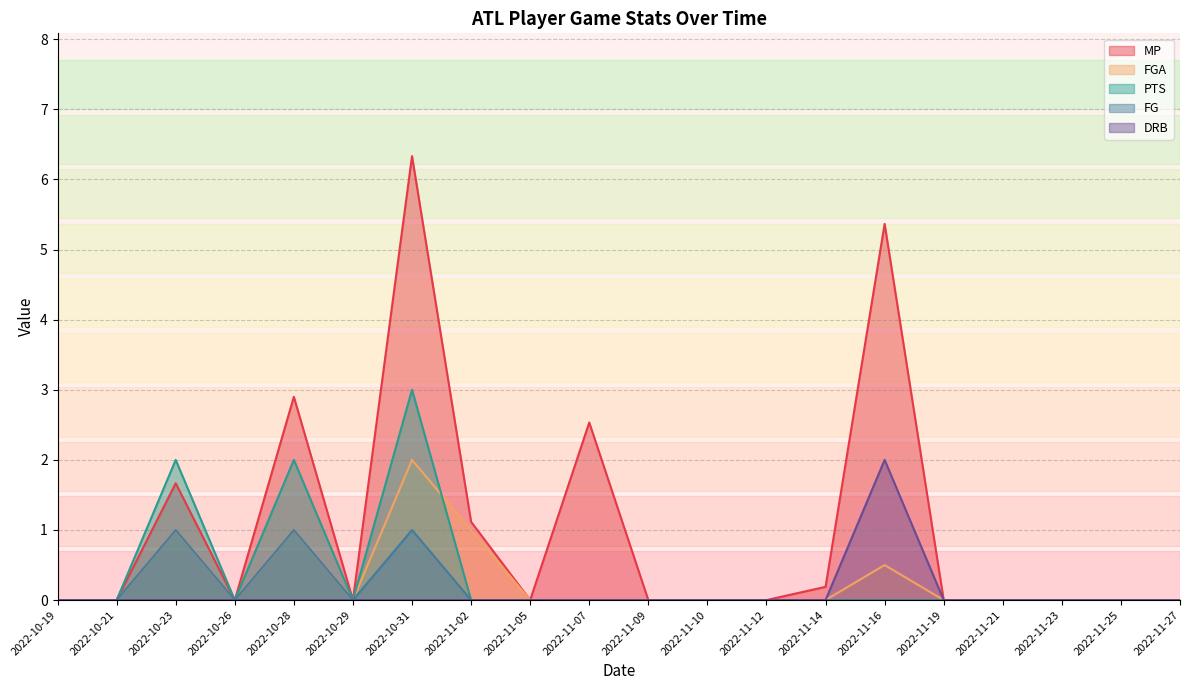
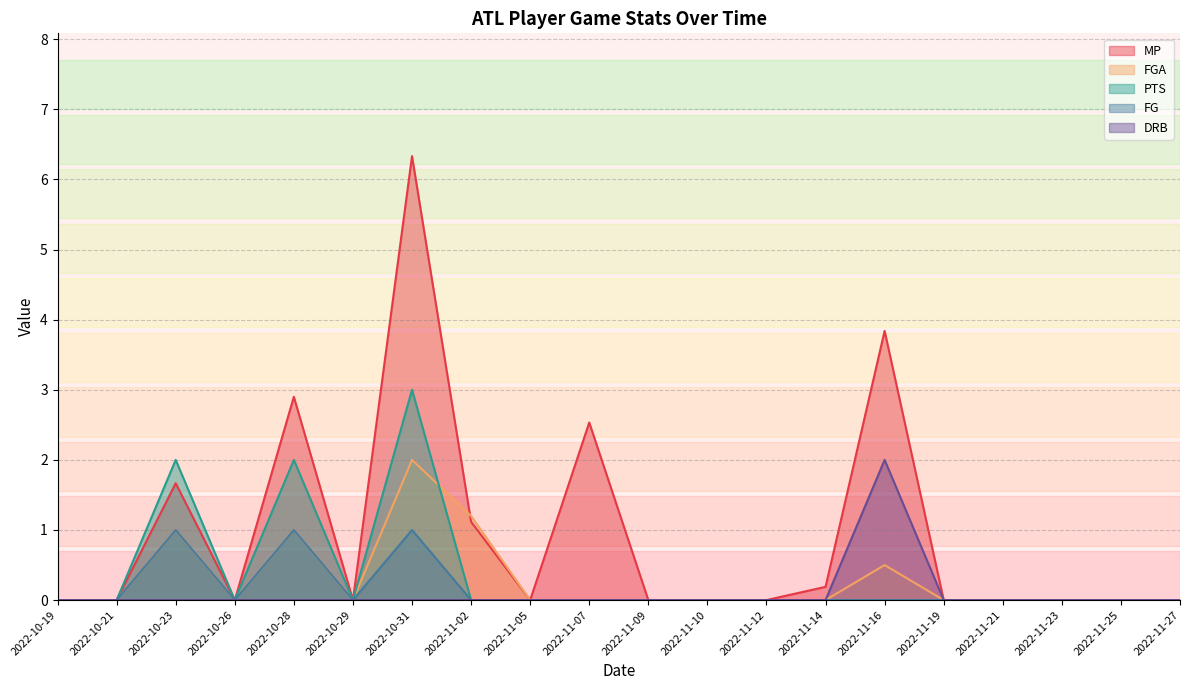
  {
    "MP": {
      "2022-10-23": 1.7,
      "2022-10-28": 2.9,
      "2022-10-31": 6.3,
      "2022-11-02": 1.1,
      "2022-11-07": 2.5,
      "2022-11-14": 0.2,
-     "2022-11-16": 5.4
+     "2022-11-16": 3.8
    },
    "FGA": {
      "2022-10-31": 2.0,
-     "2022-11-02": 1.0,
+     "2022-11-02": 1.2,
      "2022-11-16": 0.5
    }
  }
